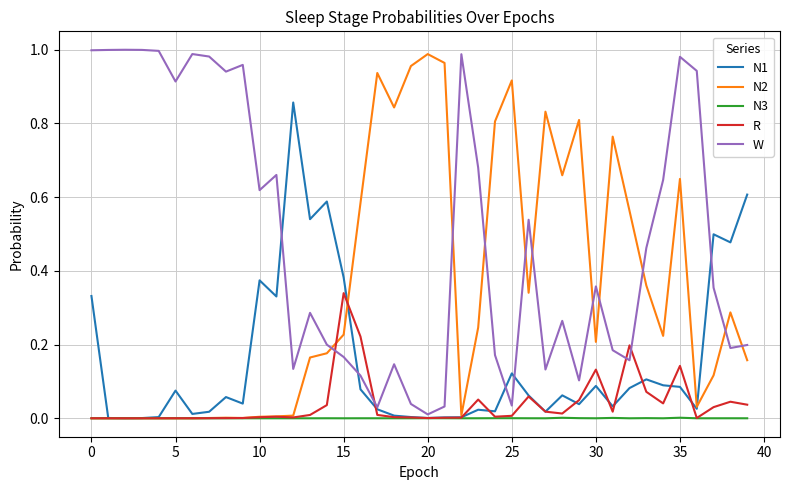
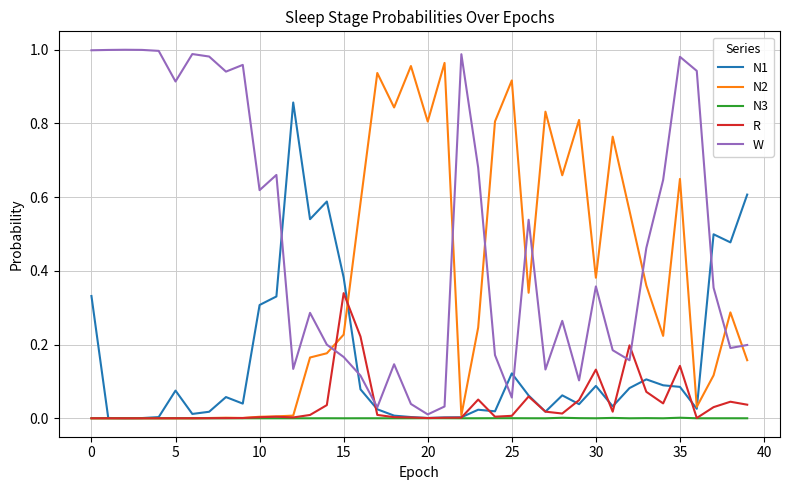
  {
    "N1": {
      "0": 0.33,
      "5": 0.08,
-     "10": 0.37,
+     "10": 0.31,
      "15": 0.38,
      "25": 0.12,
      "30": 0.09,
      "35": 0.09
    },
    "N2": {
      "15": 0.23,
-     "20": 0.99,
+     "20": 0.80,
      "25": 0.92,
-     "30": 0.21,
+     "30": 0.38,
      "35": 0.65
    },
    "N3": {
      "15": 0.00,
      "30": 0.00,
      "35": 0.00
    },
    "R": {
      "15": 0.34,
      "30": 0.13,
      "35": 0.14
    },
    "W": {
      "0": 1.00,
      "5": 0.91,
      "10": 0.62,
      "15": 0.17,
      "20": 0.01,
-     "25": 0.03,
+     "25": 0.06,
      "30": 0.36,
      "35": 0.98
    }
  }
